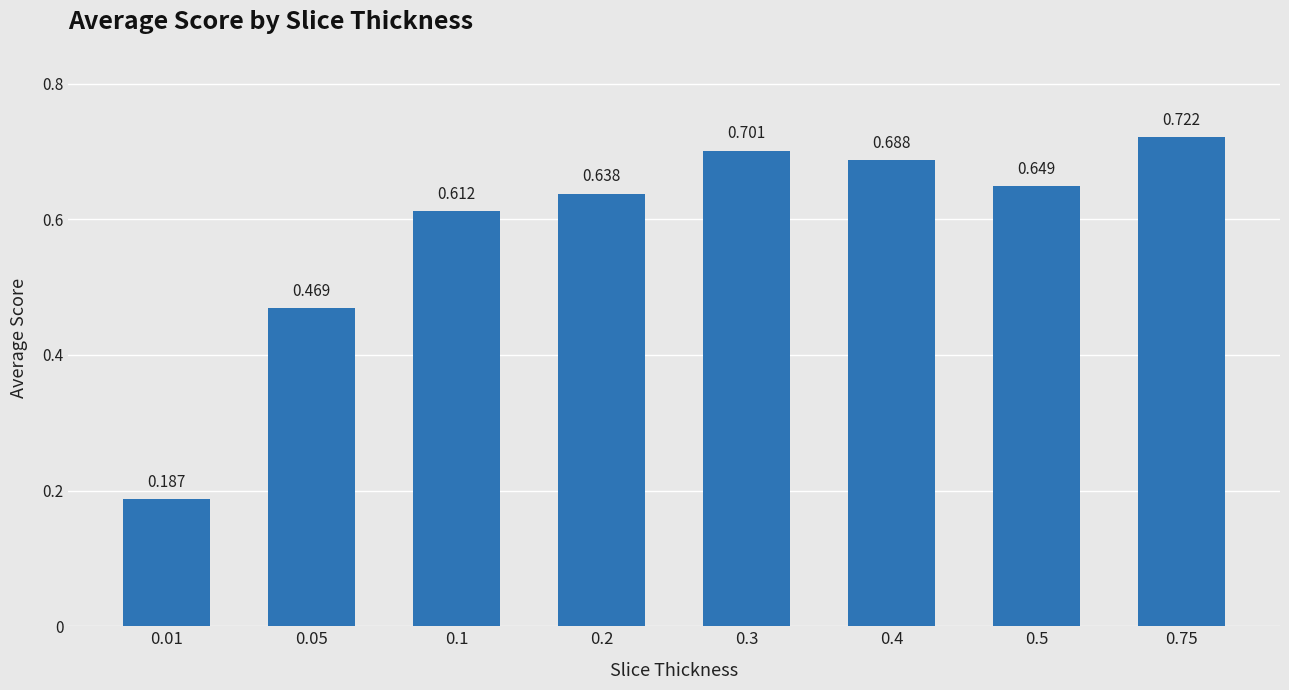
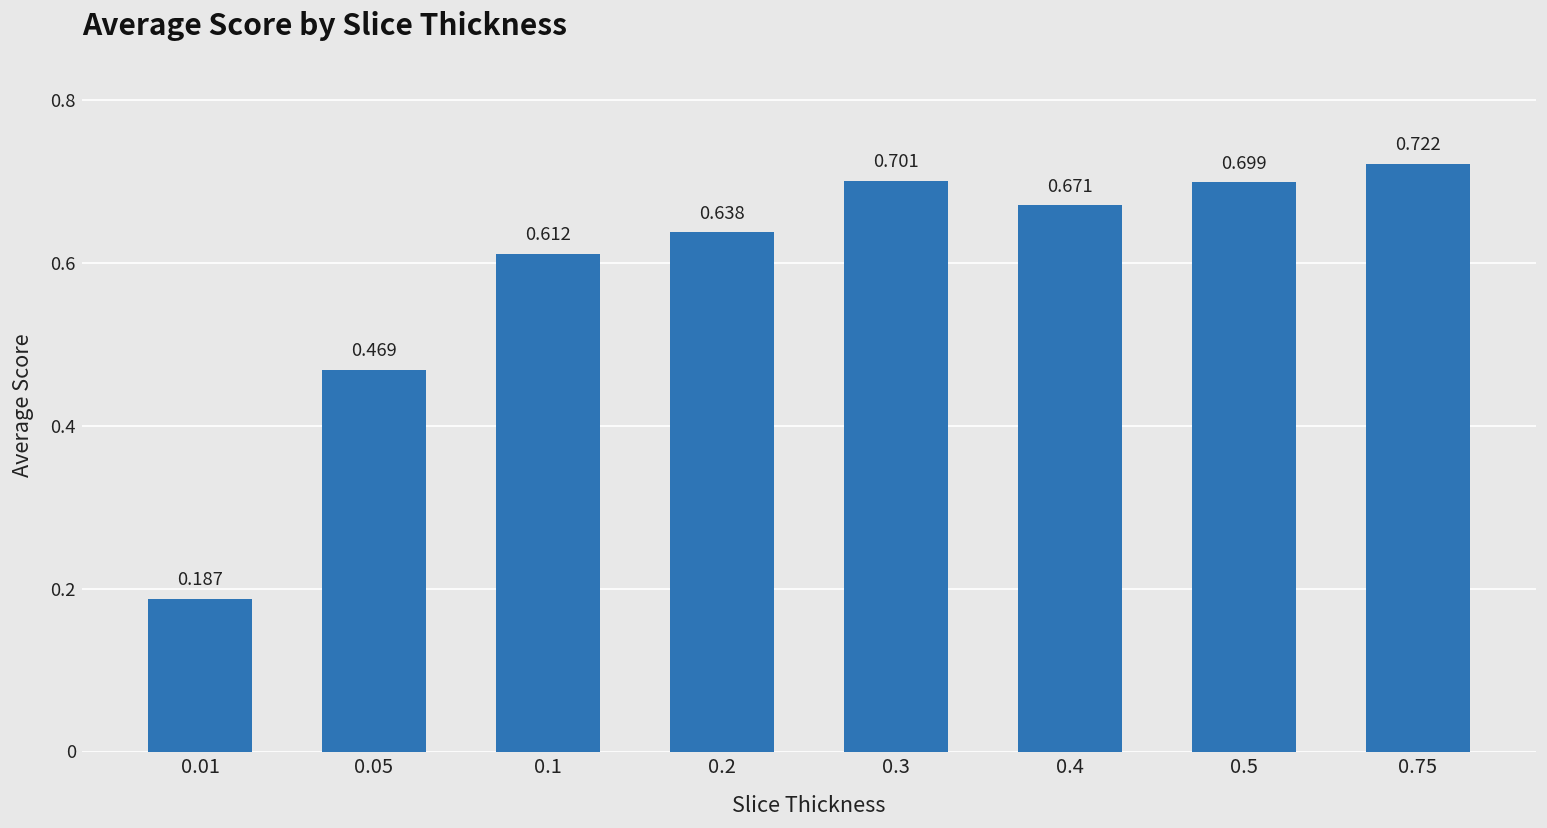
  {
    "0.01": 0.187,
    "0.05": 0.469,
    "0.1": 0.612,
    "0.2": 0.638,
    "0.3": 0.701,
-   "0.4": 0.688,
-   "0.5": 0.649,
+   "0.4": 0.671,
+   "0.5": 0.699,
    "0.75": 0.722
  }
